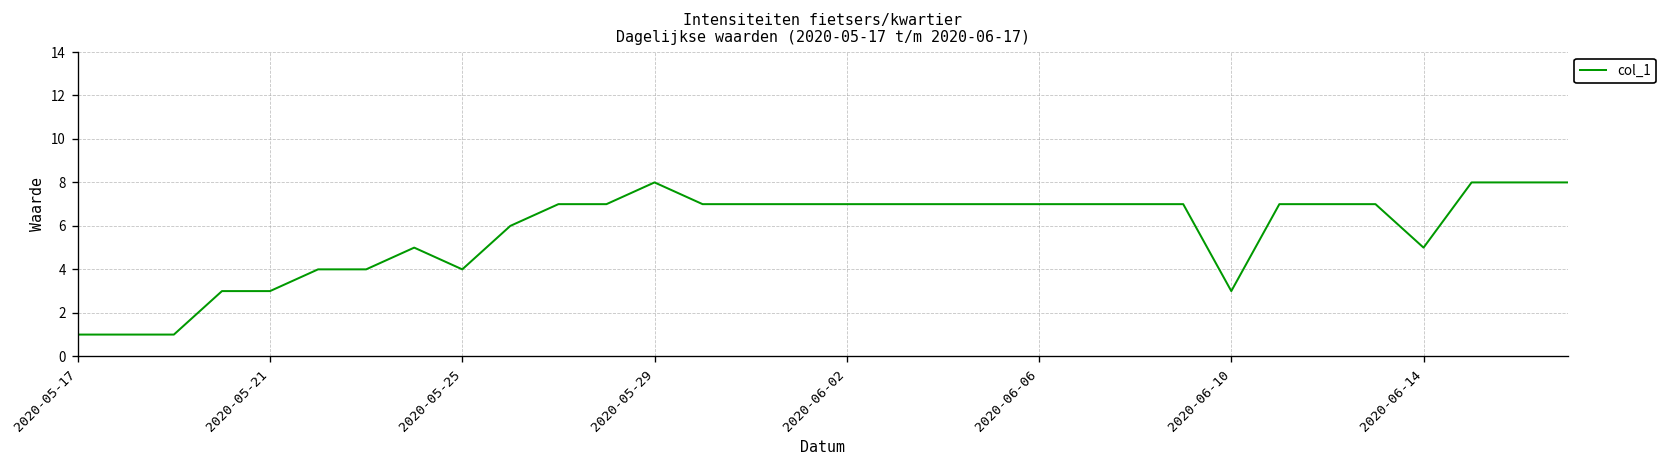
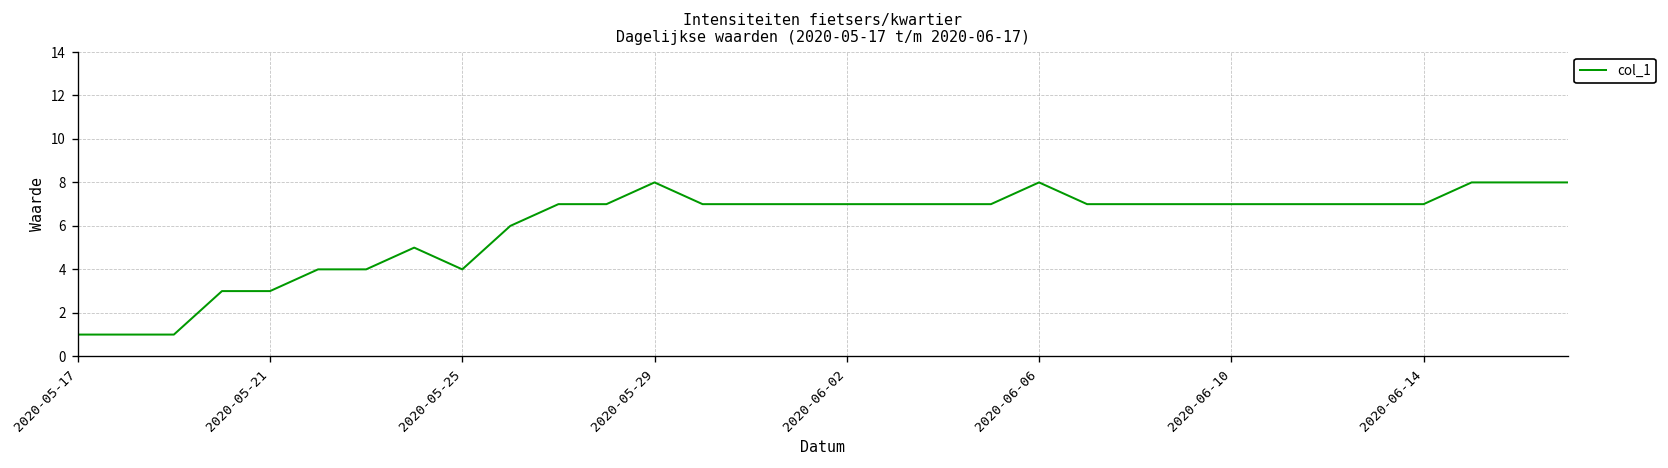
  {
    "2020-05-17": 1,
    "2020-05-21": 3,
    "2020-05-25": 4,
    "2020-05-29": 8,
    "2020-06-02": 7,
-   "2020-06-06": 7,
-   "2020-06-10": 3,
-   "2020-06-14": 5
+   "2020-06-06": 8,
+   "2020-06-10": 7,
+   "2020-06-14": 7
  }
